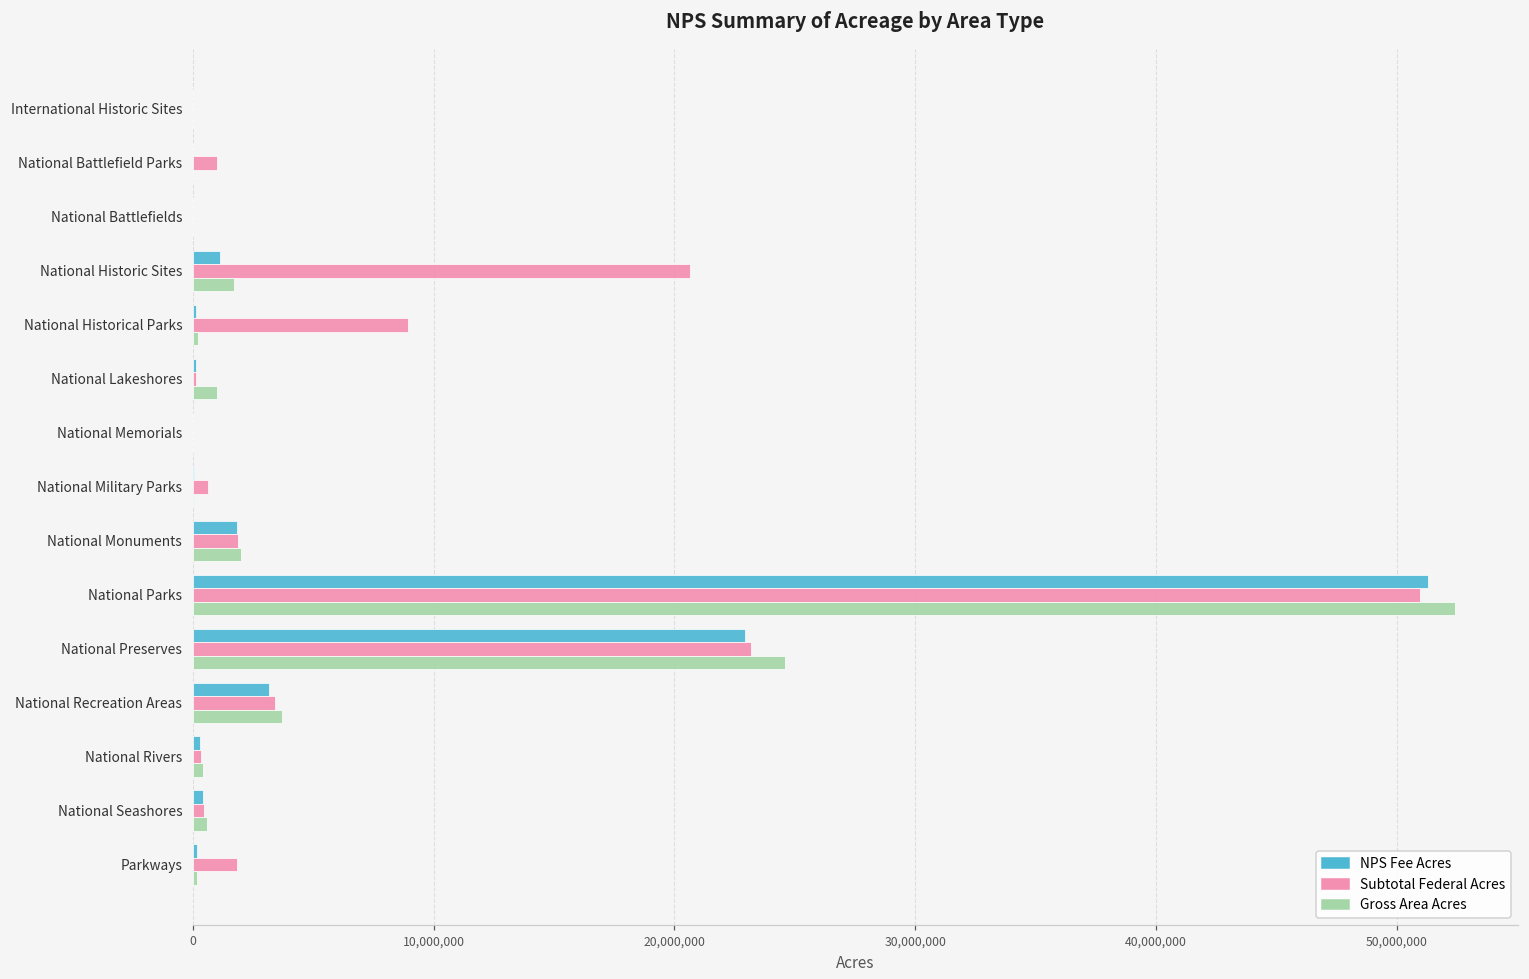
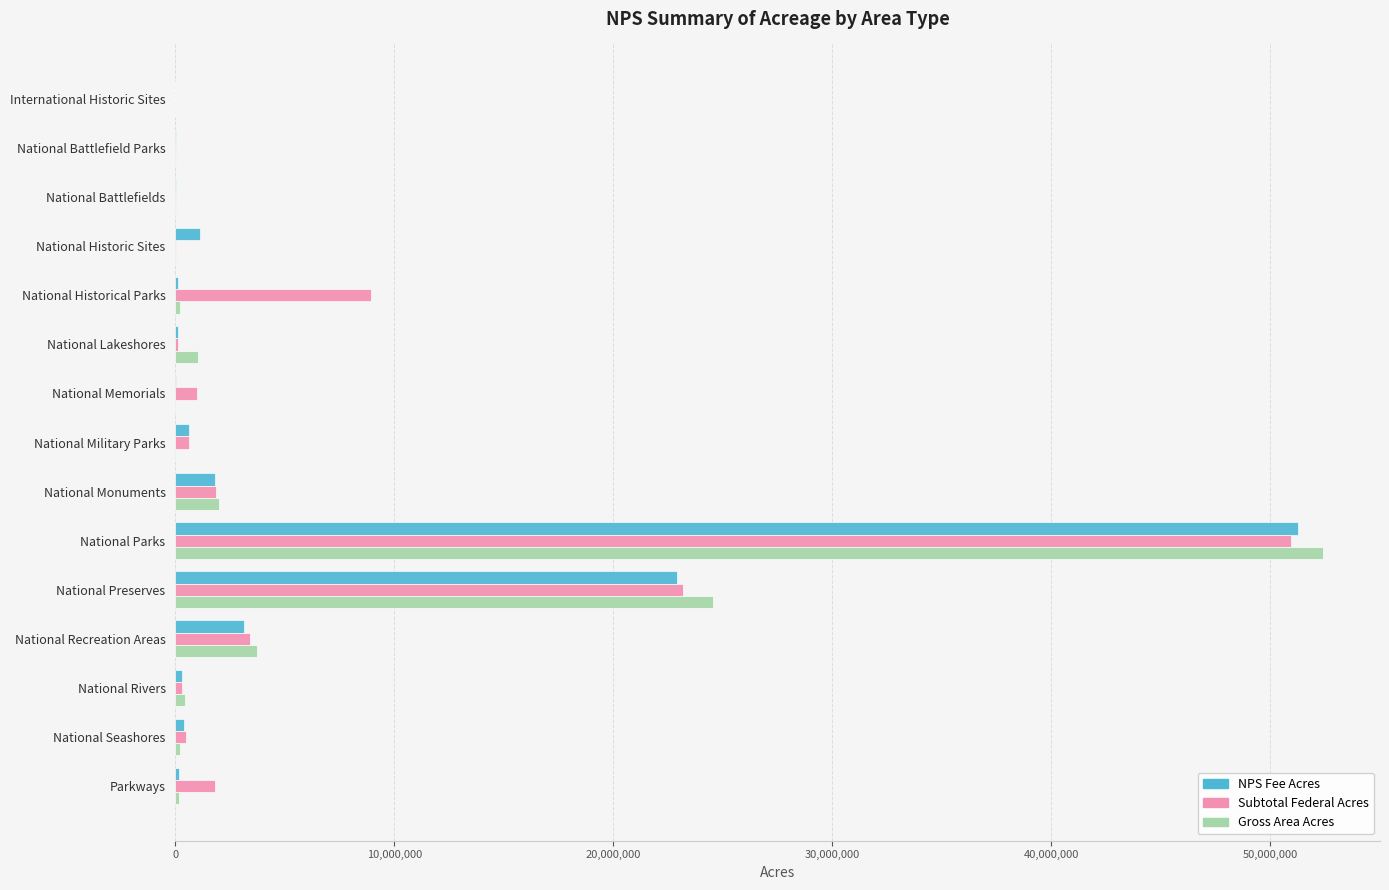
  {
    "NPS Fee Acres": {
      "National Historic Sites": "1,100,000",
      "National Historical Parks": "100,000",
      "National Lakeshores": "100,000",
-     "National Military Parks": "0",
+     "National Military Parks": "600,000",
      "National Monuments": "1,800,000",
      "National Parks": "51,300,000",
      "National Preserves": "22,900,000",
      "National Recreation Areas": "3,200,000",
      "National Rivers": "300,000",
      "National Seashores": "400,000",
      "Parkways": "200,000"
    },
    "Subtotal Federal Acres": {
-     "National Battlefield Parks": "1,000,000",
-     "National Historic Sites": "20,700,000",
+     "National Battlefield Parks": "0",
+     "National Historic Sites": "0",
      "National Historical Parks": "9,000,000",
      "National Lakeshores": "100,000",
-     "National Memorials": "0",
+     "National Memorials": "1,000,000",
      "National Military Parks": "600,000",
      "National Monuments": "1,900,000",
      "National Parks": "50,900,000",
      "National Preserves": "23,200,000",
      "National Recreation Areas": "3,400,000",
      "National Rivers": "300,000",
      "National Seashores": "500,000",
      "Parkways": "1,800,000"
    },
    "Gross Area Acres": {
-     "National Historic Sites": "1,700,000",
+     "National Historic Sites": "0",
      "National Historical Parks": "200,000",
      "National Lakeshores": "1,000,000",
      "National Monuments": "2,000,000",
      "National Parks": "52,400,000",
      "National Preserves": "24,600,000",
      "National Recreation Areas": "3,700,000",
      "National Rivers": "400,000",
-     "National Seashores": "600,000",
+     "National Seashores": "200,000",
      "Parkways": "200,000"
    }
  }
